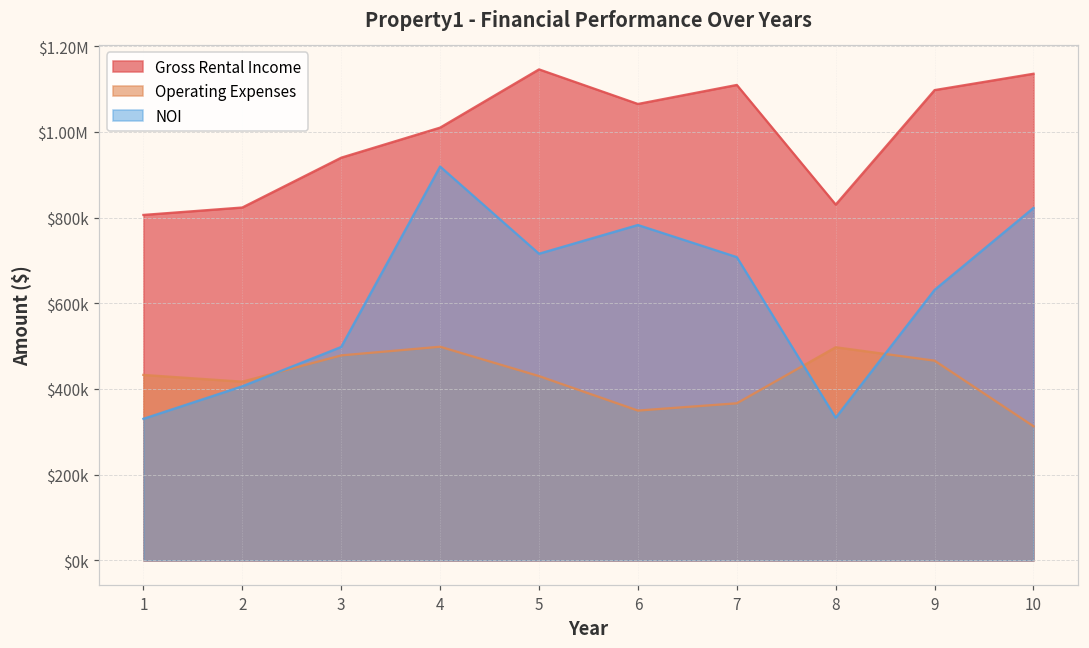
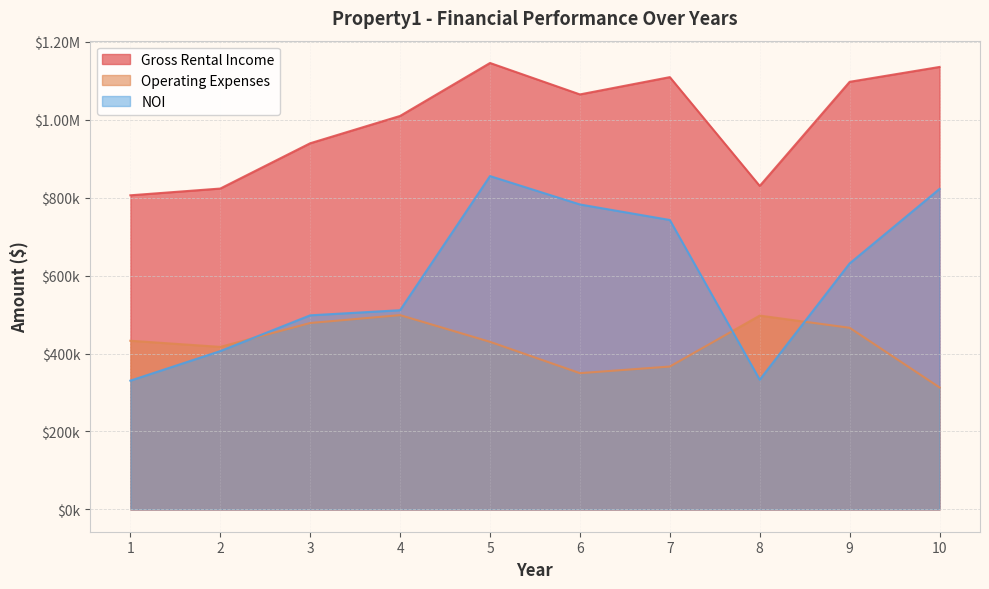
  {
    "NOI": {
      "1": "$330000",
      "2": "$410000",
      "3": "$500000",
-     "4": "$920000",
-     "5": "$720000",
+     "4": "$510000",
+     "5": "$860000",
      "6": "$780000",
-     "7": "$710000",
+     "7": "$740000",
      "8": "$330000",
      "9": "$630000",
      "10": "$820000"
    }
  }
